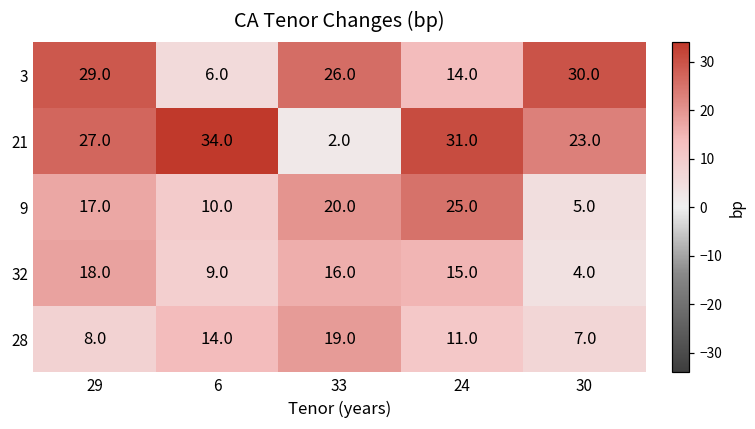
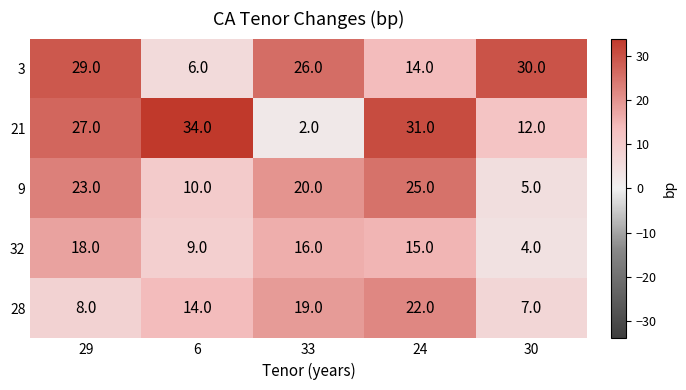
  {
    "3": {
      "29": 29.0,
      "6": 6.0,
      "33": 26.0,
      "24": 14.0,
      "30": 30.0
    },
    "21": {
      "29": 27.0,
      "6": 34.0,
      "33": 2.0,
      "24": 31.0,
-     "30": 23.0
+     "30": 12.0
    },
    "9": {
-     "29": 17.0,
+     "29": 23.0,
      "6": 10.0,
      "33": 20.0,
      "24": 25.0,
      "30": 5.0
    },
    "32": {
      "29": 18.0,
      "6": 9.0,
      "33": 16.0,
      "24": 15.0,
      "30": 4.0
    },
    "28": {
      "29": 8.0,
      "6": 14.0,
      "33": 19.0,
-     "24": 11.0,
+     "24": 22.0,
      "30": 7.0
    }
  }
